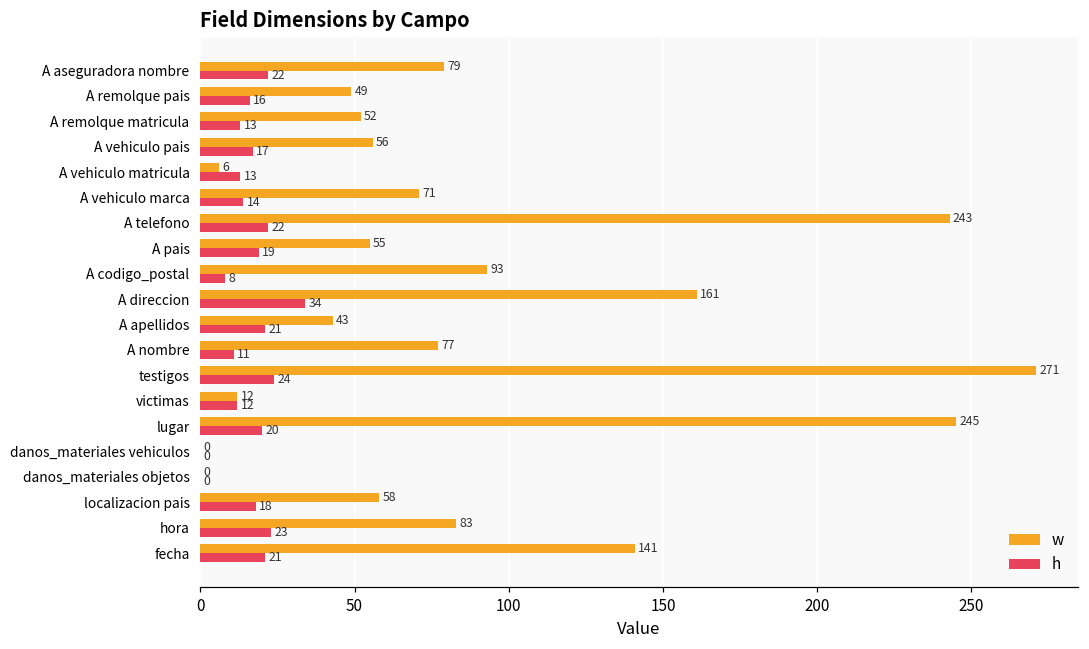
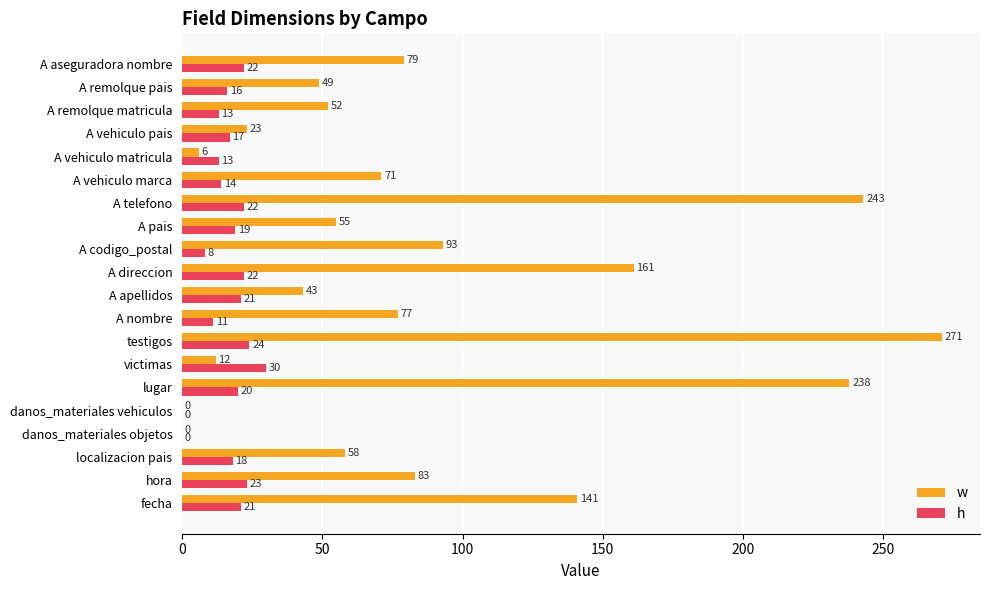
  {
    "w": {
      "A aseguradora nombre": 79,
      "A remolque pais": 49,
      "A remolque matricula": 52,
-     "A vehiculo pais": 56,
+     "A vehiculo pais": 23,
      "A vehiculo matricula": 6,
      "A vehiculo marca": 71,
      "A telefono": 243,
      "A pais": 55,
      "A codigo_postal": 93,
      "A direccion": 161,
      "A apellidos": 43,
      "A nombre": 77,
      "testigos": 271,
      "victimas": 12,
-     "lugar": 245,
+     "lugar": 238,
      "localizacion pais": 58,
      "hora": 83,
      "fecha": 141
    },
    "h": {
      "A aseguradora nombre": 22,
      "A remolque pais": 16,
      "A remolque matricula": 13,
      "A vehiculo pais": 17,
      "A vehiculo matricula": 13,
      "A vehiculo marca": 14,
      "A telefono": 22,
      "A pais": 19,
      "A codigo_postal": 8,
-     "A direccion": 34,
+     "A direccion": 22,
      "A apellidos": 21,
      "A nombre": 11,
      "testigos": 24,
-     "victimas": 12,
+     "victimas": 30,
      "lugar": 20,
      "localizacion pais": 18,
      "hora": 23,
      "fecha": 21
    }
  }
